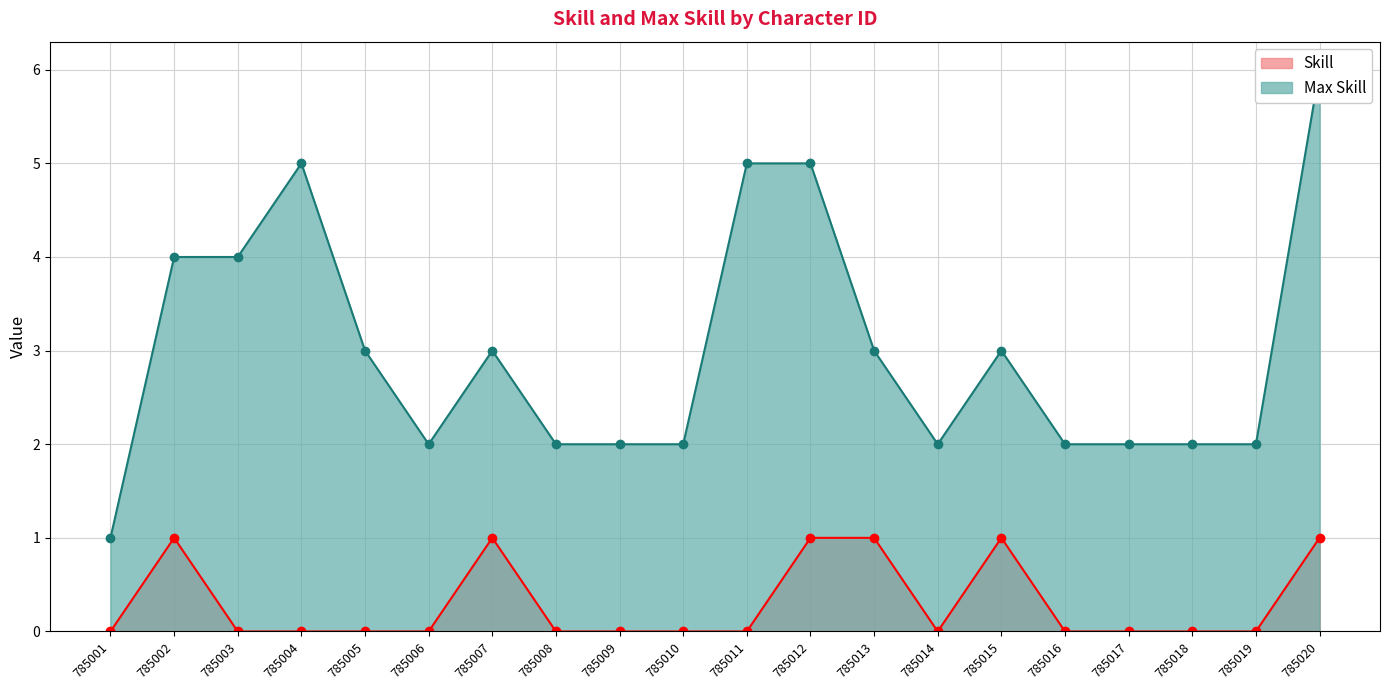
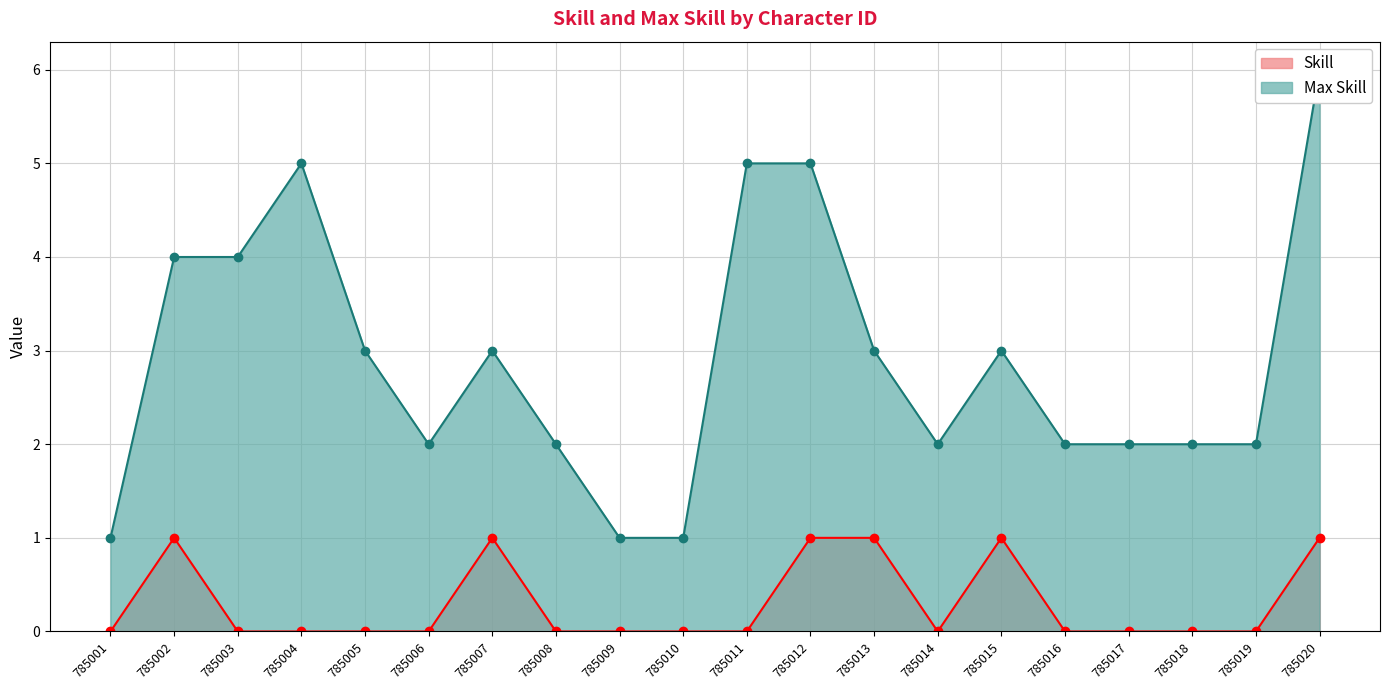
  {
    "Skill": {
      "785001": 0,
      "785002": 1,
      "785003": 0,
      "785004": 0,
      "785005": 0,
      "785006": 0,
      "785007": 1,
      "785008": 0,
      "785009": 0,
      "785010": 0,
      "785011": 0,
      "785012": 1,
      "785013": 1,
      "785014": 0,
      "785015": 1,
      "785016": 0,
      "785017": 0,
      "785018": 0,
      "785019": 0,
      "785020": 1
    },
    "Max Skill": {
      "785001": 1,
      "785002": 4,
      "785003": 4,
      "785004": 5,
      "785005": 3,
      "785006": 2,
      "785007": 3,
      "785008": 2,
-     "785009": 2,
-     "785010": 2,
+     "785009": 1,
+     "785010": 1,
      "785011": 5,
      "785012": 5,
      "785013": 3,
      "785014": 2,
      "785015": 3,
      "785016": 2,
      "785017": 2,
      "785018": 2,
      "785019": 2
    }
  }
